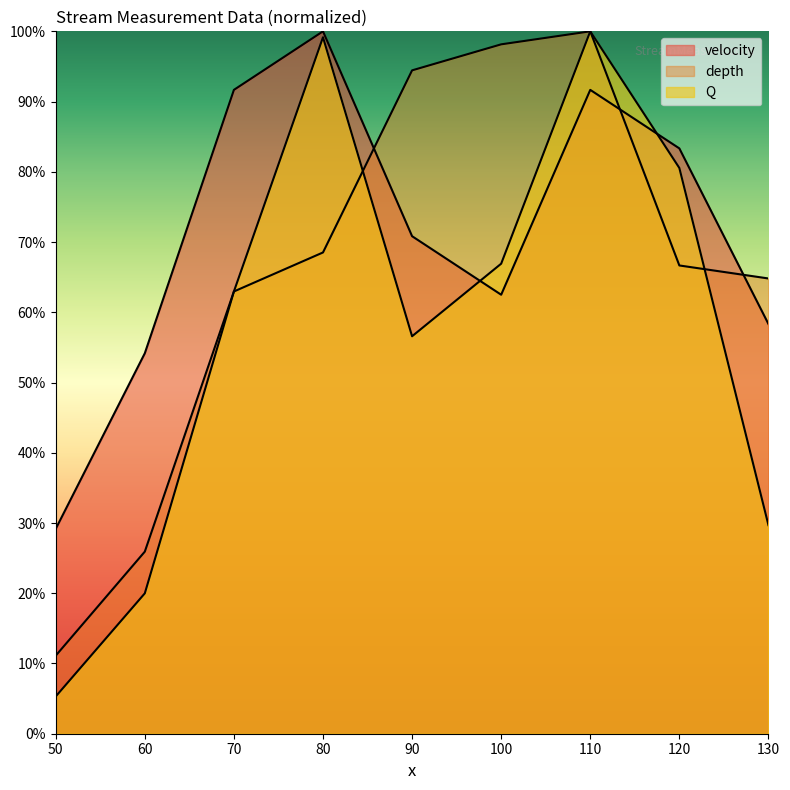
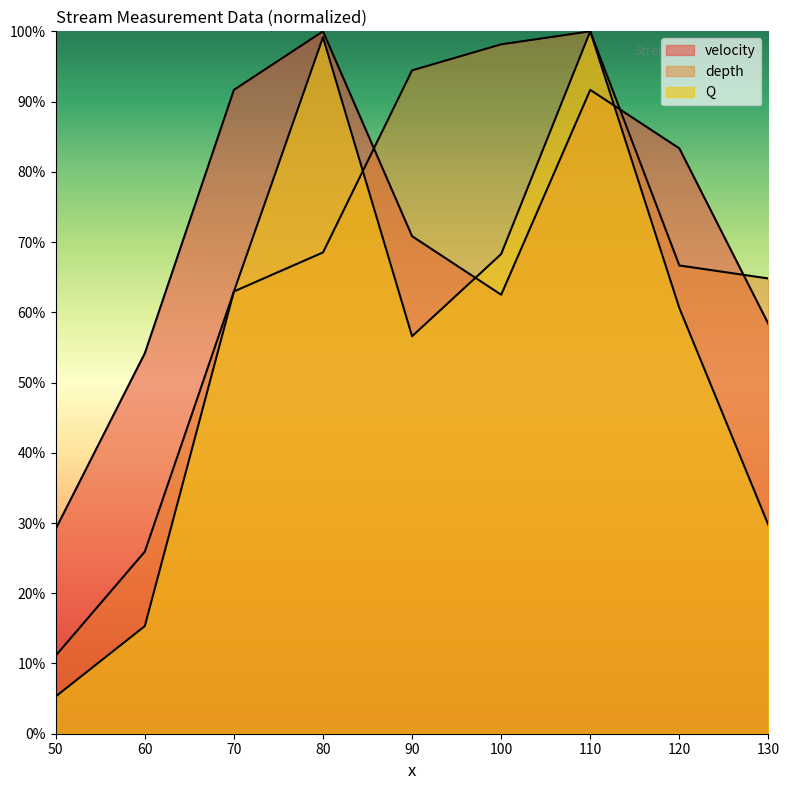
  {
    "Q": {
      "50": "5%",
-     "60": "20%",
+     "60": "15%",
      "80": "99%",
      "90": "57%",
-     "100": "67%",
-     "120": "81%",
+     "100": "68%",
+     "120": "61%",
      "130": "30%"
    }
  }
